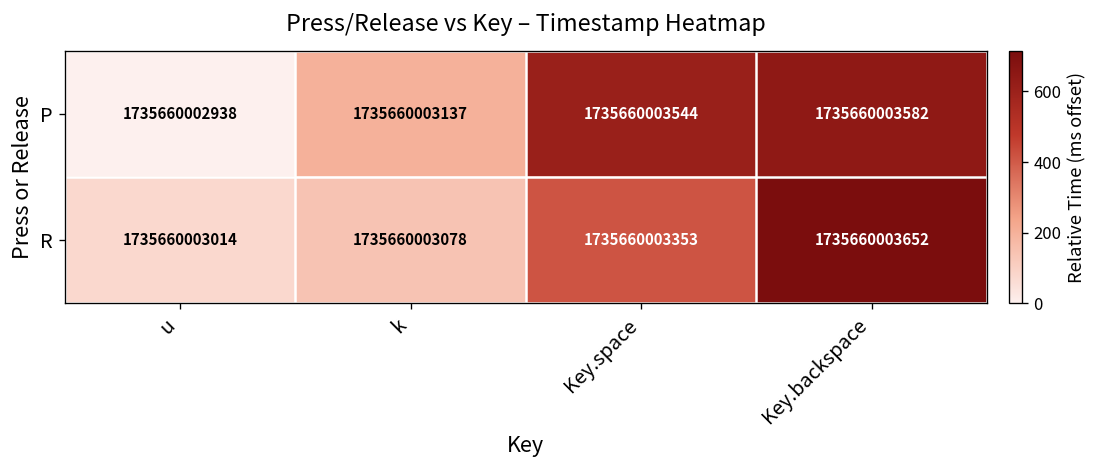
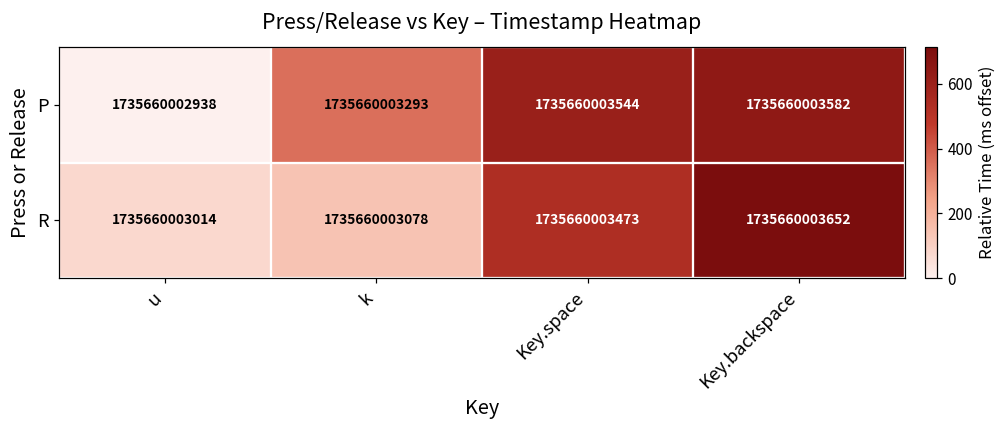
  {
    "P": {
      "u": 1735660002938,
-     "k": 1735660003137,
+     "k": 1735660003293,
      "Key.space": 1735660003544,
      "Key.backspace": 1735660003582
    },
    "R": {
      "u": 1735660003014,
      "k": 1735660003078,
-     "Key.space": 1735660003353,
+     "Key.space": 1735660003473,
      "Key.backspace": 1735660003652
    }
  }
